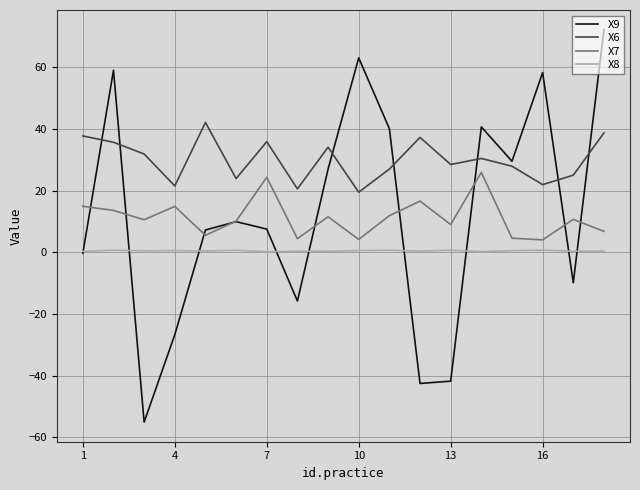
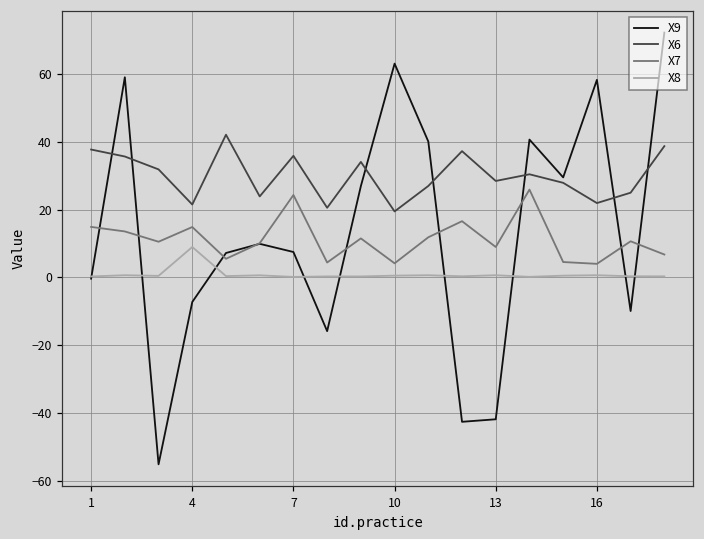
  {
    "X9": {
-     "4": -27,
+     "4": -7,
      "7": 8,
      "10": 63,
      "13": -42,
      "16": 58
    },
    "X6": {
      "1": 38,
      "4": 22,
      "7": 36,
      "10": 19,
      "13": 28,
      "16": 22
    },
    "X7": {
      "1": 15,
      "4": 15,
      "7": 24,
      "10": 4,
      "13": 9,
      "16": 4
    },
    "X8": {
-     "4": 1,
+     "4": 9,
      "7": 0,
      "10": 1,
      "13": 1,
      "16": 1
    }
  }
